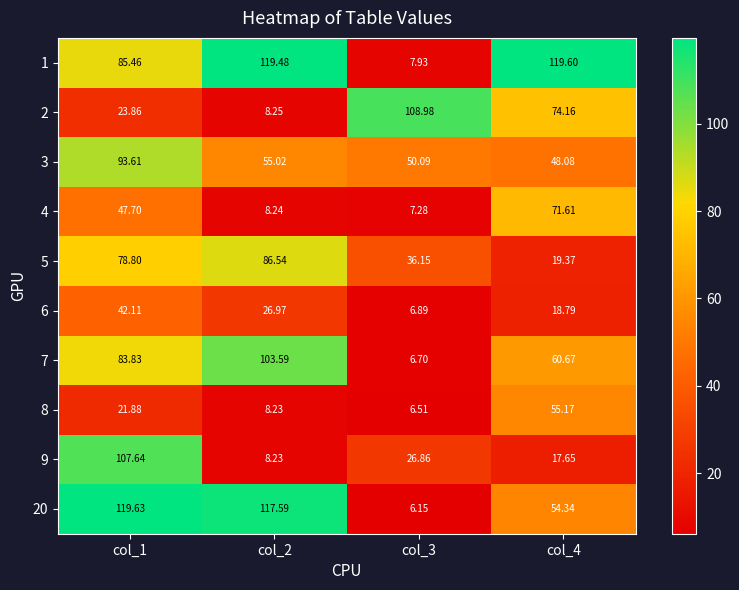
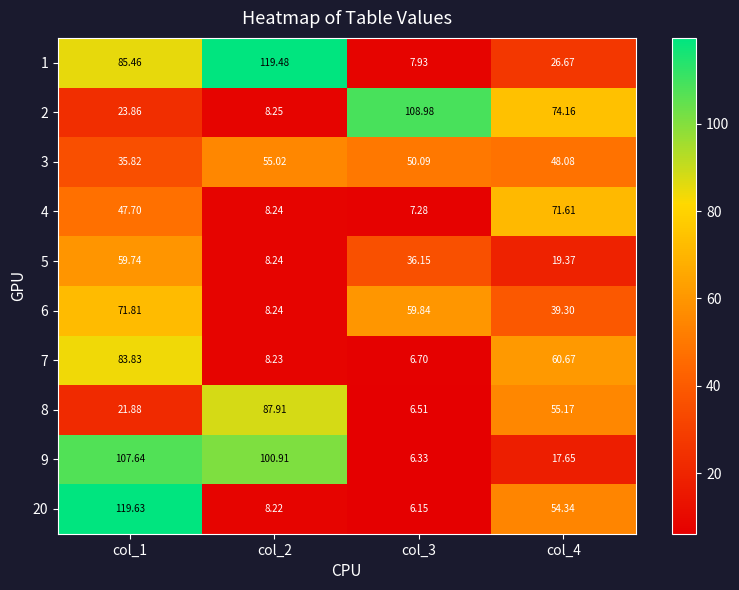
  {
    "1": {
      "col_1": 85.46,
      "col_2": 119.48,
      "col_3": 7.93,
-     "col_4": 119.60
+     "col_4": 26.67
    },
    "2": {
      "col_1": 23.86,
      "col_2": 8.25,
      "col_3": 108.98,
      "col_4": 74.16
    },
    "3": {
-     "col_1": 93.61,
+     "col_1": 35.82,
      "col_2": 55.02,
      "col_3": 50.09,
      "col_4": 48.08
    },
    "4": {
      "col_1": 47.70,
      "col_2": 8.24,
      "col_3": 7.28,
      "col_4": 71.61
    },
    "5": {
-     "col_1": 78.80,
-     "col_2": 86.54,
+     "col_1": 59.74,
+     "col_2": 8.24,
      "col_3": 36.15,
      "col_4": 19.37
    },
    "6": {
-     "col_1": 42.11,
-     "col_2": 26.97,
-     "col_3": 6.89,
-     "col_4": 18.79
+     "col_1": 71.81,
+     "col_2": 8.24,
+     "col_3": 59.84,
+     "col_4": 39.30
    },
    "7": {
      "col_1": 83.83,
-     "col_2": 103.59,
+     "col_2": 8.23,
      "col_3": 6.70,
      "col_4": 60.67
    },
    "8": {
      "col_1": 21.88,
-     "col_2": 8.23,
+     "col_2": 87.91,
      "col_3": 6.51,
      "col_4": 55.17
    },
    "9": {
      "col_1": 107.64,
-     "col_2": 8.23,
-     "col_3": 26.86,
+     "col_2": 100.91,
+     "col_3": 6.33,
      "col_4": 17.65
    },
    "20": {
      "col_1": 119.63,
-     "col_2": 117.59,
+     "col_2": 8.22,
      "col_3": 6.15,
      "col_4": 54.34
    }
  }
